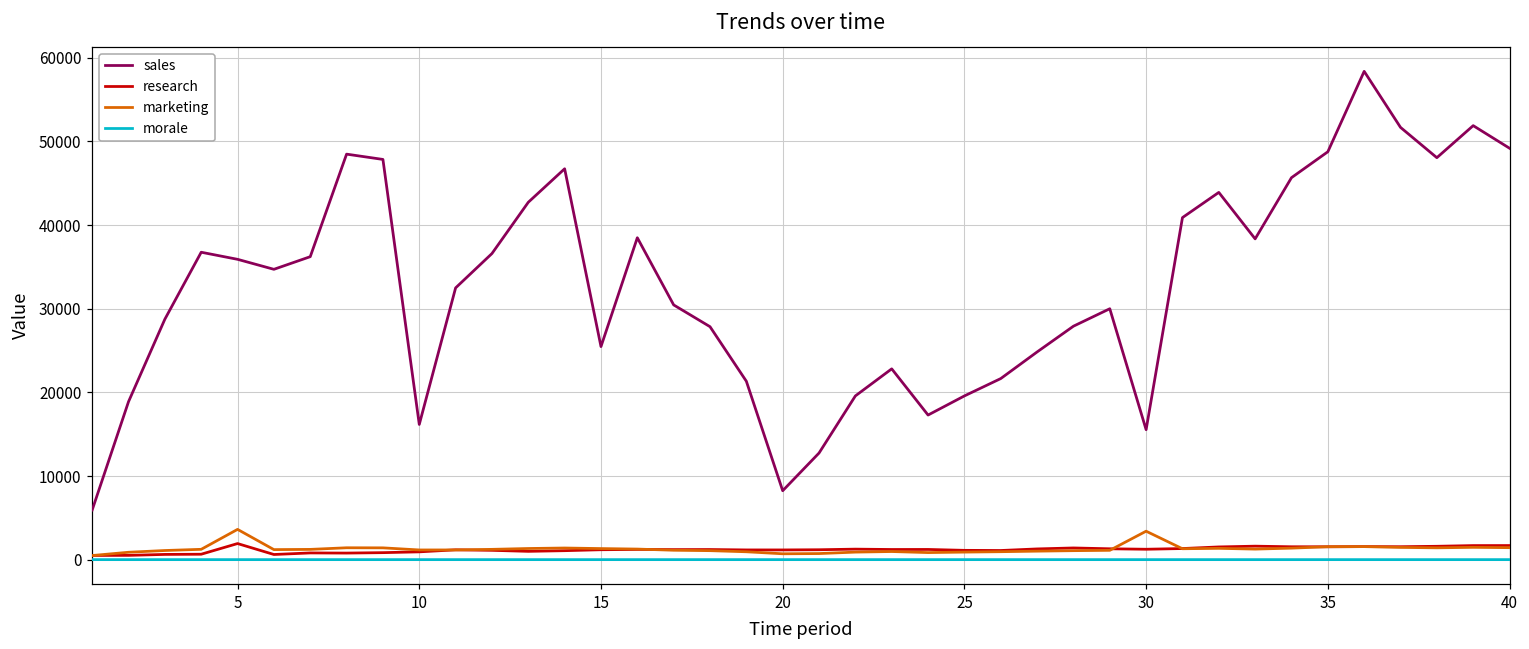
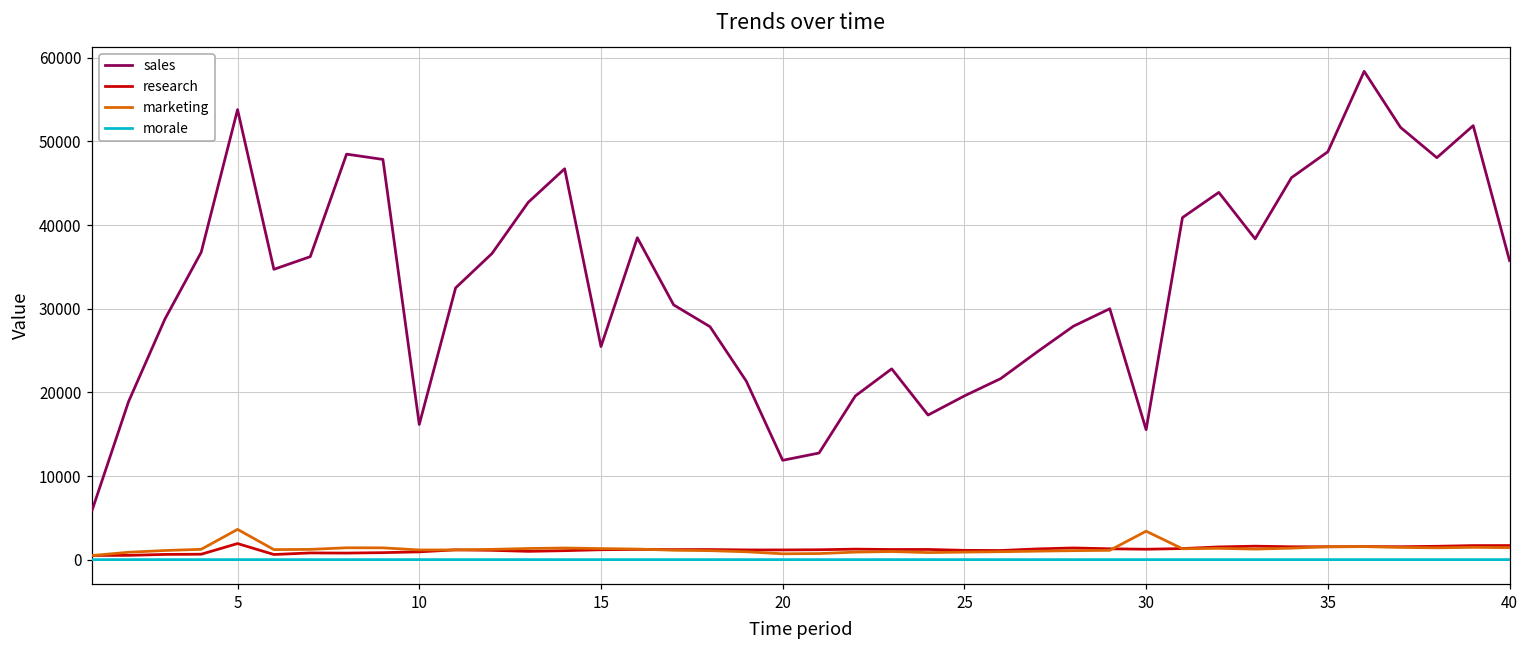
  {
    "sales": {
-     "5": 36000,
+     "5": 54000,
      "10": 16000,
      "15": 25000,
-     "20": 8000,
+     "20": 12000,
      "25": 20000,
      "30": 16000,
      "35": 49000,
-     "40": 49000
+     "40": 36000
    },
    "research": {
      "5": 2000,
      "20": 1000,
      "30": 1000
    },
    "marketing": {
      "5": 4000,
      "20": 1000,
      "30": 3000
    },
    "morale": {
      "5": 0,
      "10": 0,
      "15": 0,
      "20": 0,
      "25": 0,
      "30": 0,
      "35": 0,
      "40": 0
    }
  }
